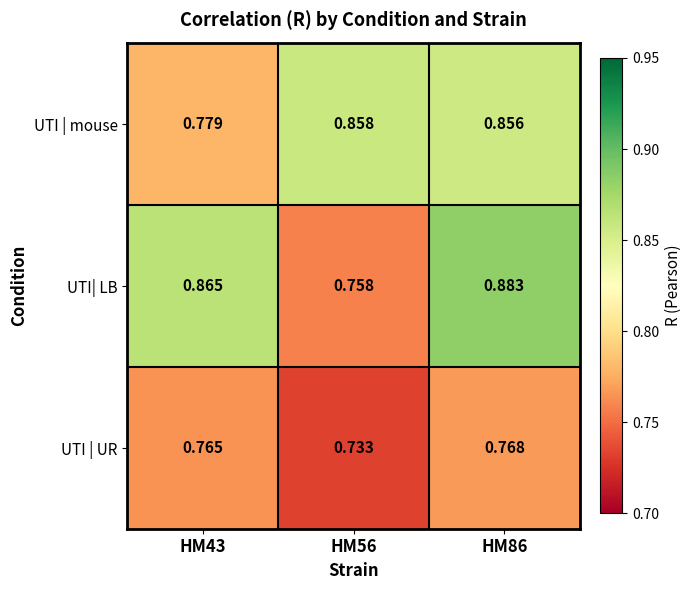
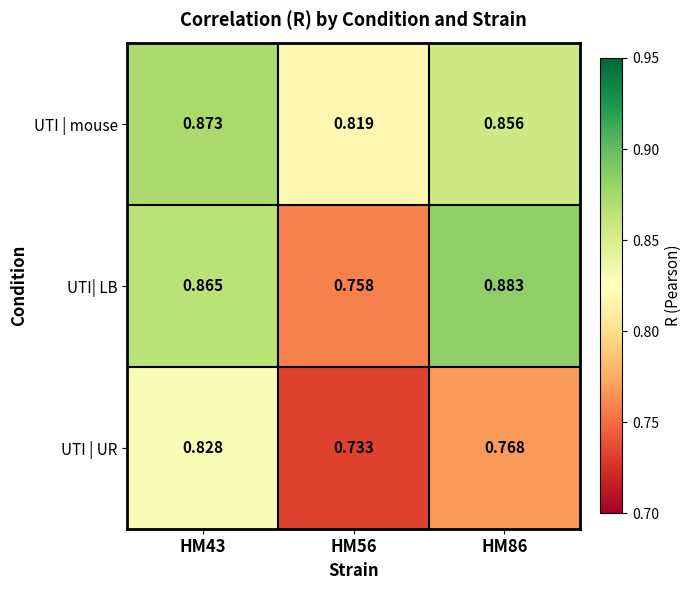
  {
    "UTI | mouse": {
-     "HM43": 0.779,
-     "HM56": 0.858,
+     "HM43": 0.873,
+     "HM56": 0.819,
      "HM86": 0.856
    },
    "UTI| LB": {
      "HM43": 0.865,
      "HM56": 0.758,
      "HM86": 0.883
    },
    "UTI | UR": {
-     "HM43": 0.765,
+     "HM43": 0.828,
      "HM56": 0.733,
      "HM86": 0.768
    }
  }
